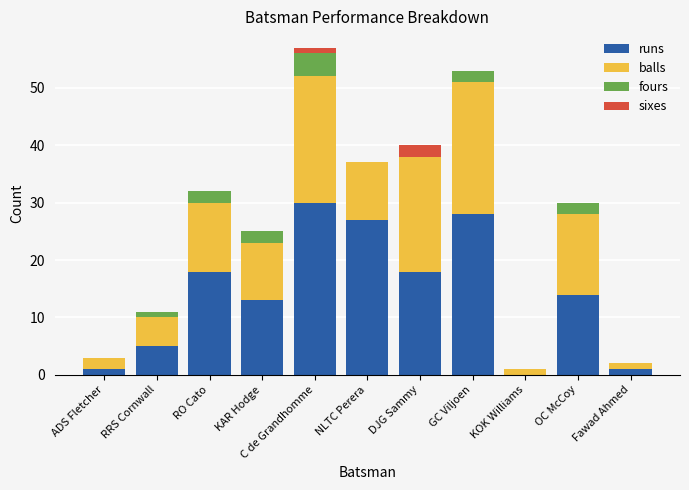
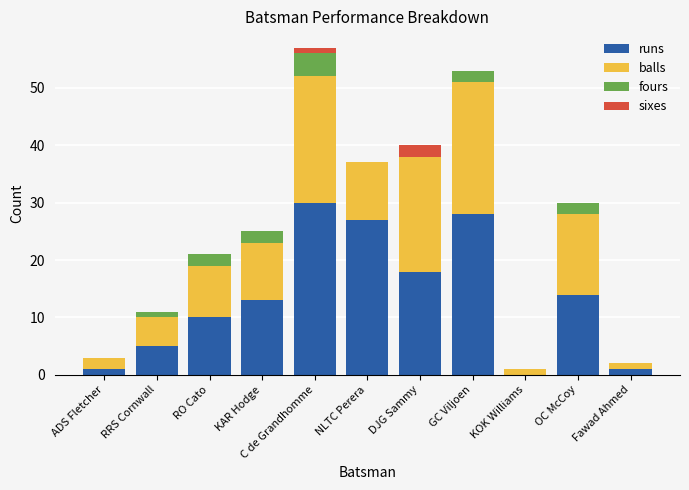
  {
    "runs": {
      "ADS Fletcher": 1,
      "RRS Cornwall": 5,
-     "RO Cato": 18,
+     "RO Cato": 10,
      "KAR Hodge": 13,
      "C de Grandhomme": 30,
      "NLTC Perera": 27,
      "DJG Sammy": 18,
      "GC Viljoen": 28,
      "KOK Williams": 0,
      "OC McCoy": 14,
      "Fawad Ahmed": 1
    },
    "balls": {
      "ADS Fletcher": 2,
      "RRS Cornwall": 5,
-     "RO Cato": 12,
+     "RO Cato": 9,
      "KAR Hodge": 10,
      "C de Grandhomme": 22,
      "NLTC Perera": 10,
      "DJG Sammy": 20,
      "GC Viljoen": 23,
      "KOK Williams": 1,
      "OC McCoy": 14,
      "Fawad Ahmed": 1
    },
    "fours": {
      "ADS Fletcher": 0,
      "RRS Cornwall": 1,
      "RO Cato": 2,
      "KAR Hodge": 2,
      "C de Grandhomme": 4,
      "NLTC Perera": 0,
      "DJG Sammy": 0,
      "GC Viljoen": 2,
      "KOK Williams": 0,
      "OC McCoy": 2,
      "Fawad Ahmed": 0
    },
    "sixes": {
      "ADS Fletcher": 0,
      "RRS Cornwall": 0,
      "RO Cato": 0,
      "KAR Hodge": 0,
      "C de Grandhomme": 1,
      "NLTC Perera": 0,
      "DJG Sammy": 2,
      "GC Viljoen": 0,
      "KOK Williams": 0,
      "OC McCoy": 0,
      "Fawad Ahmed": 0
    }
  }
